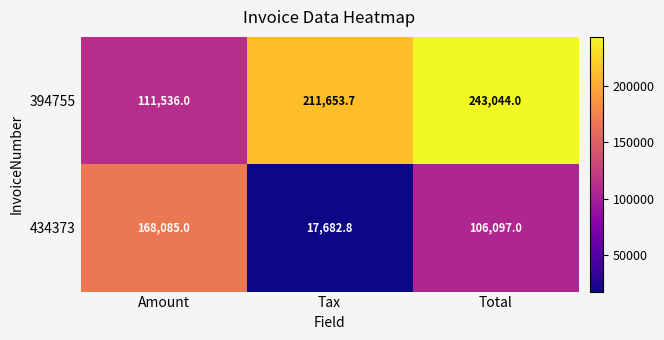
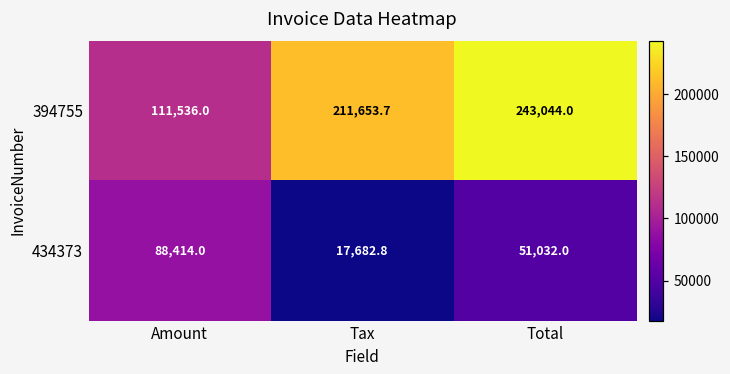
  {
    "394755": {
      "Amount": "111,536.0",
      "Tax": "211,653.7",
      "Total": "243,044.0"
    },
    "434373": {
-     "Amount": "168,085.0",
+     "Amount": "88,414.0",
      "Tax": "17,682.8",
-     "Total": "106,097.0"
+     "Total": "51,032.0"
    }
  }
